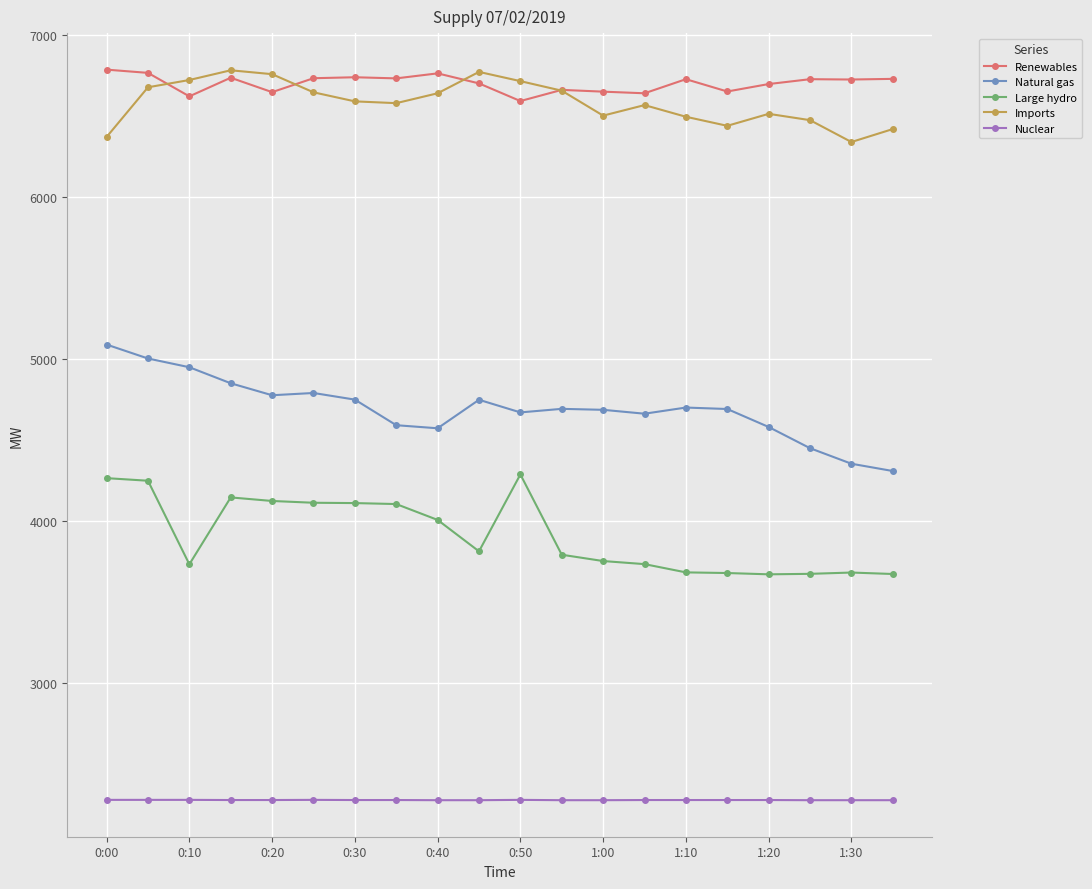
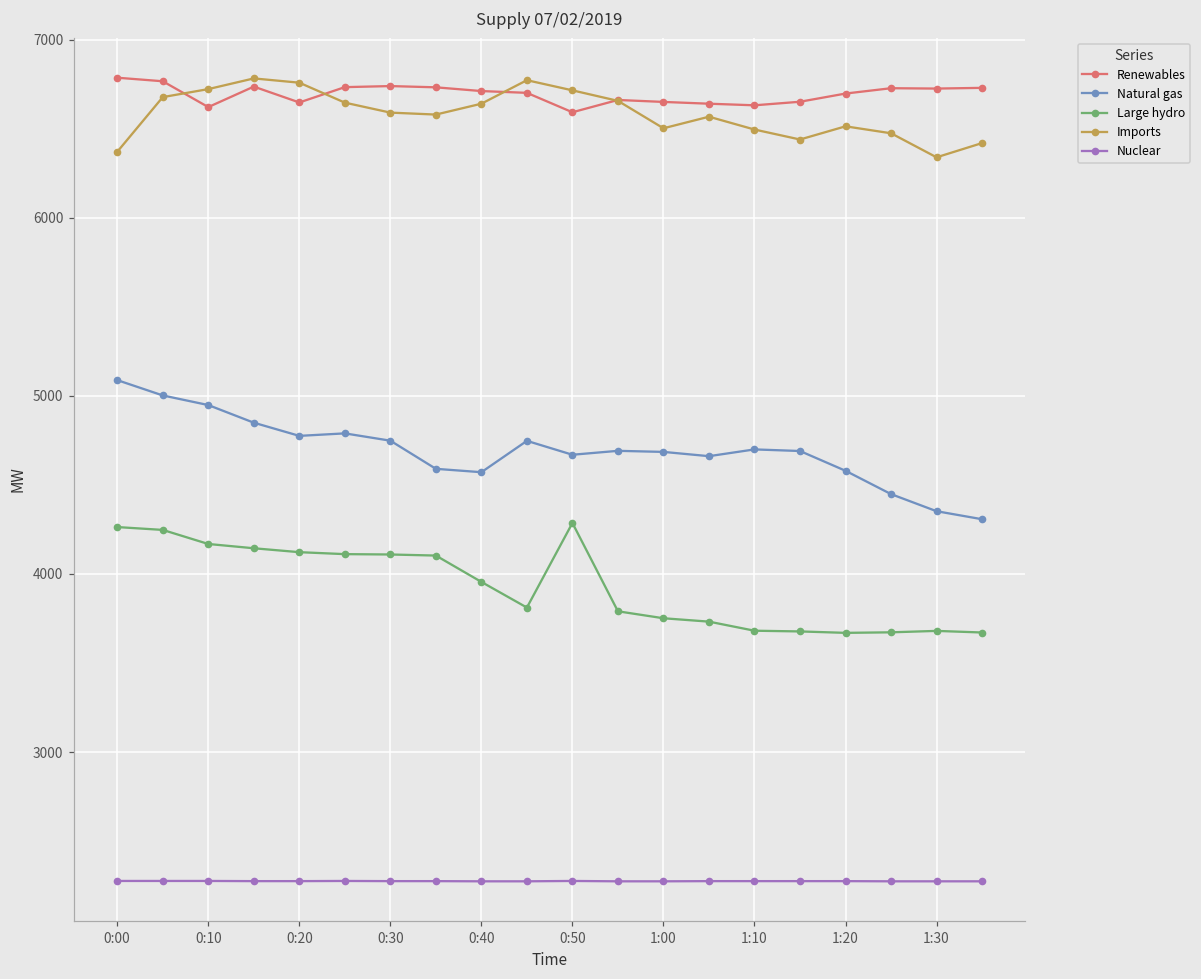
  {
    "Renewables": {
      "0:00": 6790,
      "0:10": 6620,
      "0:20": 6650,
      "0:30": 6740,
-     "0:40": 6760,
+     "0:40": 6710,
      "0:50": 6590,
      "1:00": 6650,
-     "1:10": 6730,
+     "1:10": 6630,
      "1:20": 6700,
      "1:30": 6730
    },
    "Large hydro": {
      "0:00": 4260,
-     "0:10": 3730,
+     "0:10": 4170,
      "0:20": 4120,
      "0:30": 4110,
-     "0:40": 4010,
+     "0:40": 3960,
      "0:50": 4290,
      "1:00": 3750,
      "1:10": 3680,
      "1:20": 3670,
      "1:30": 3680
    },
    "Imports": {
      "0:00": 6370,
      "0:10": 6720,
      "0:20": 6760,
      "0:30": 6590,
      "0:40": 6640,
      "0:50": 6720,
      "1:00": 6500,
      "1:10": 6500,
      "1:20": 6510,
      "1:30": 6340
    }
  }
